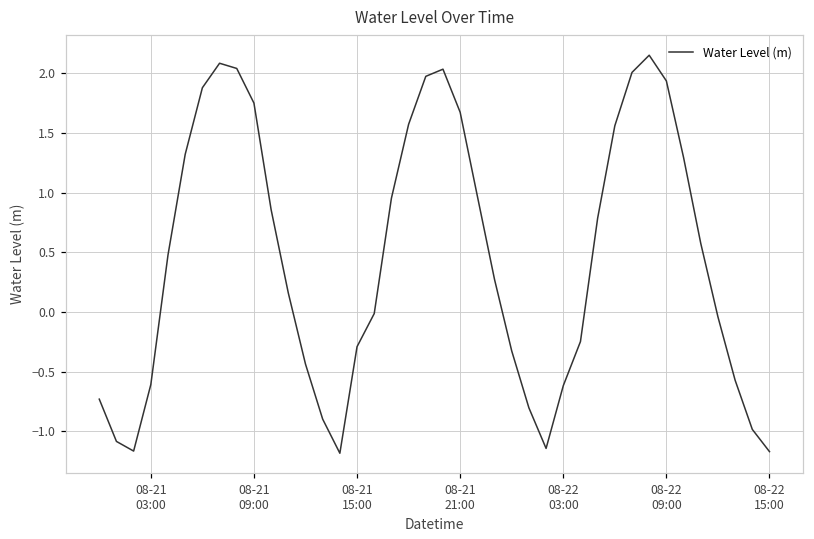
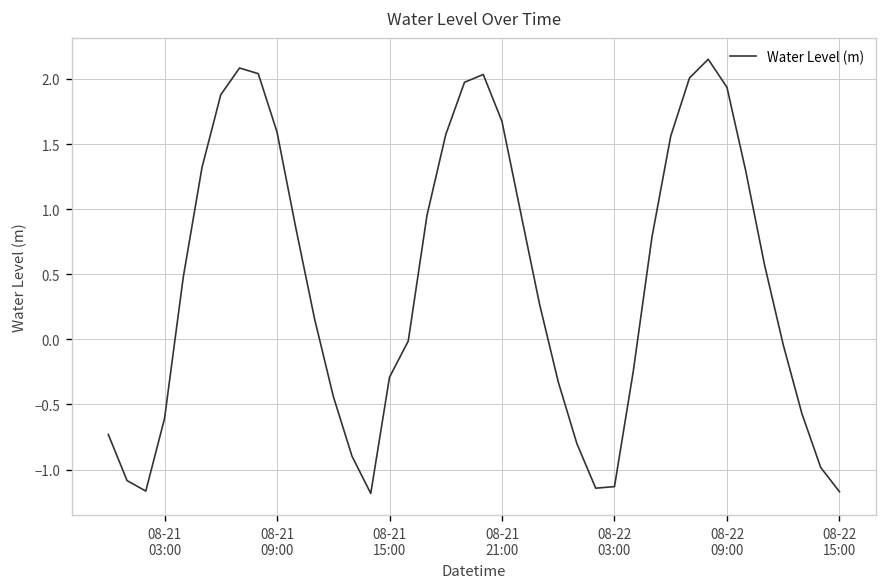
  {
    "08-21 03:00": -0.61,
-   "08-21 09:00": 1.75,
+   "08-21 09:00": 1.59,
    "08-21 15:00": -0.29,
    "08-21 21:00": 1.67,
-   "08-22 03:00": -0.62,
+   "08-22 03:00": -1.13,
    "08-22 09:00": 1.94,
    "08-22 15:00": -1.17
  }
